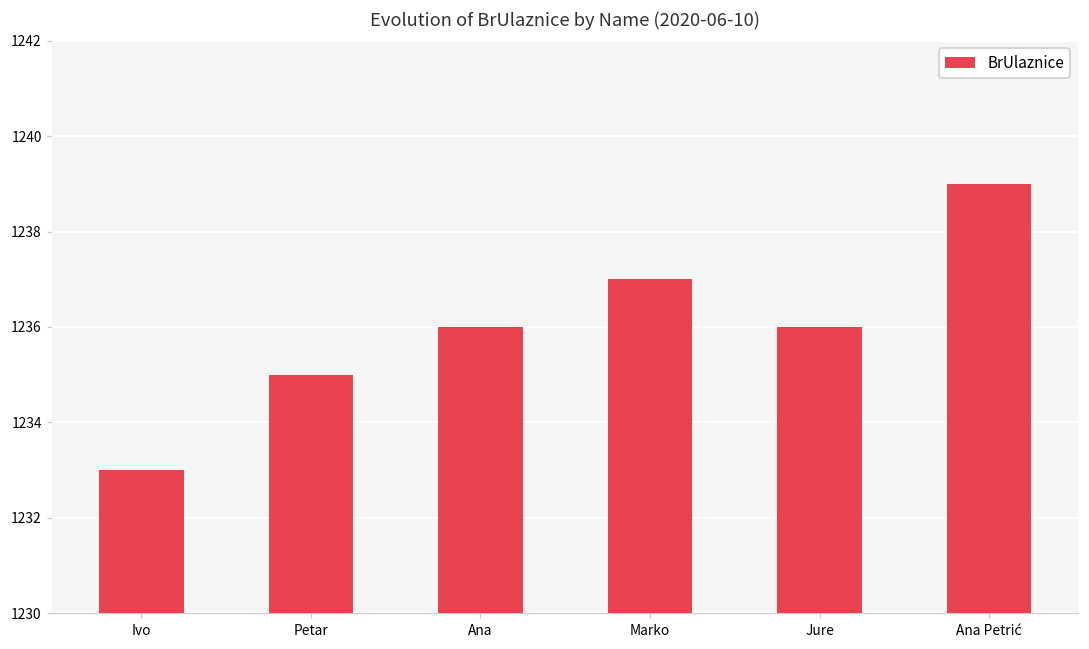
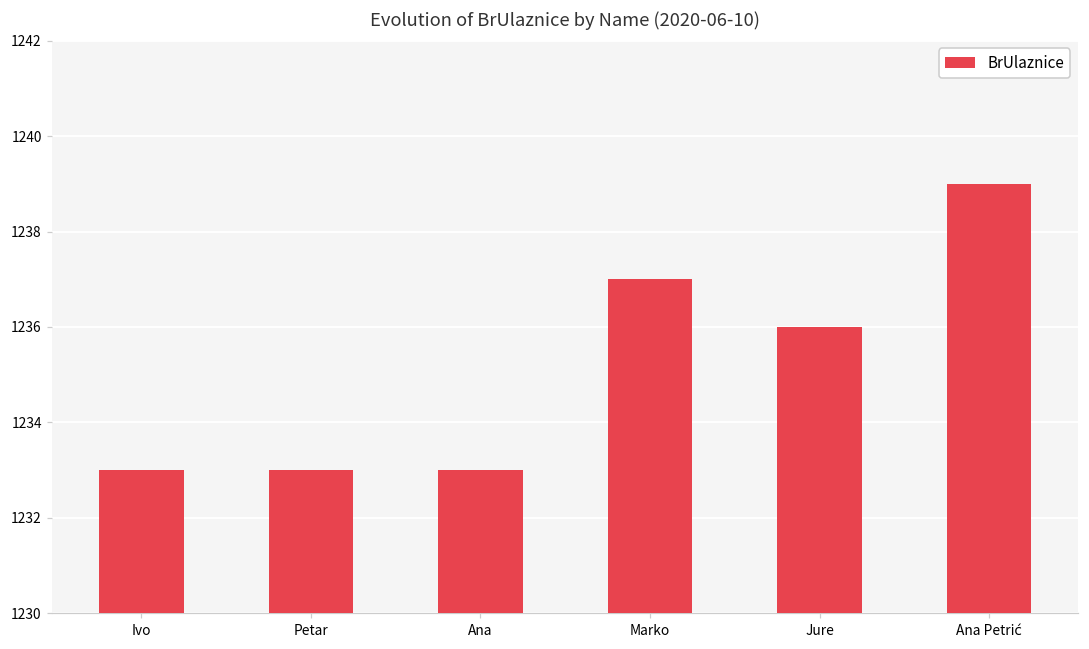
  {
    "Ivo": 1233,
-   "Petar": 1235,
-   "Ana": 1236,
+   "Petar": 1233,
+   "Ana": 1233,
    "Marko": 1237,
    "Jure": 1236,
    "Ana Petrić": 1239
  }
